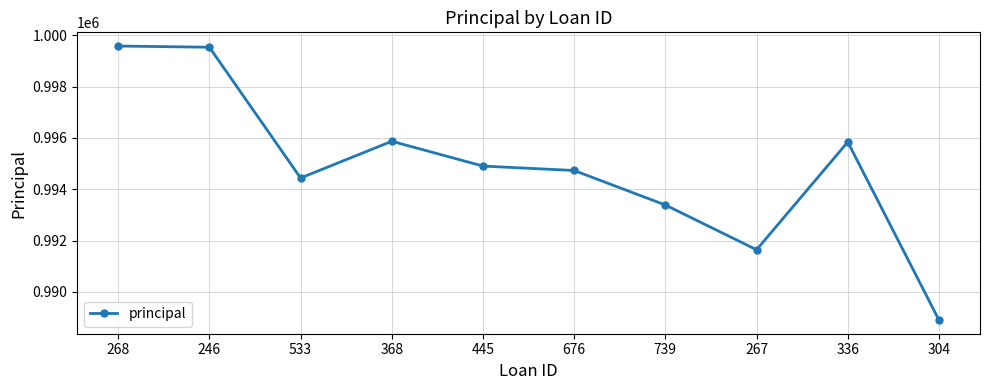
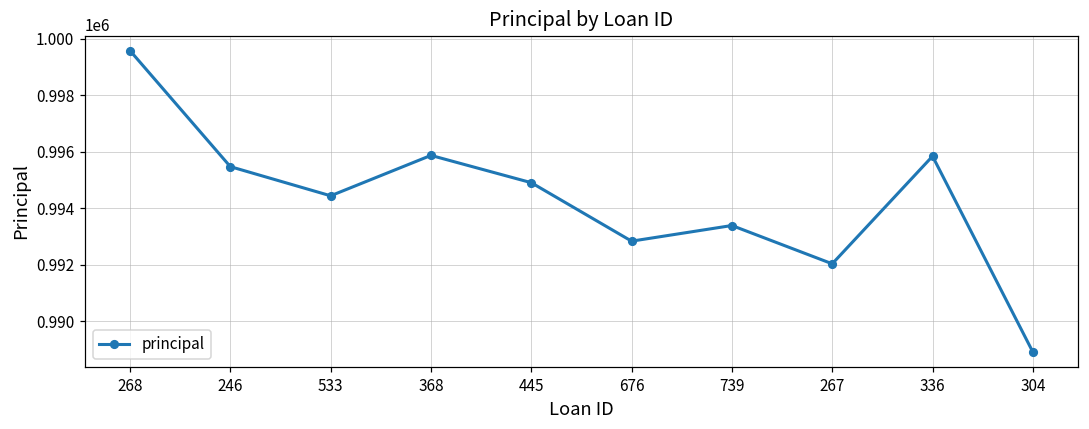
  {
    "268": 999600,
-   "246": 999500,
+   "246": 995500,
    "533": 994400,
    "368": 995900,
    "445": 994900,
-   "676": 994700,
+   "676": 992800,
    "739": 993400,
-   "267": 991600,
+   "267": 992000,
    "336": 995800,
    "304": 988900
  }
